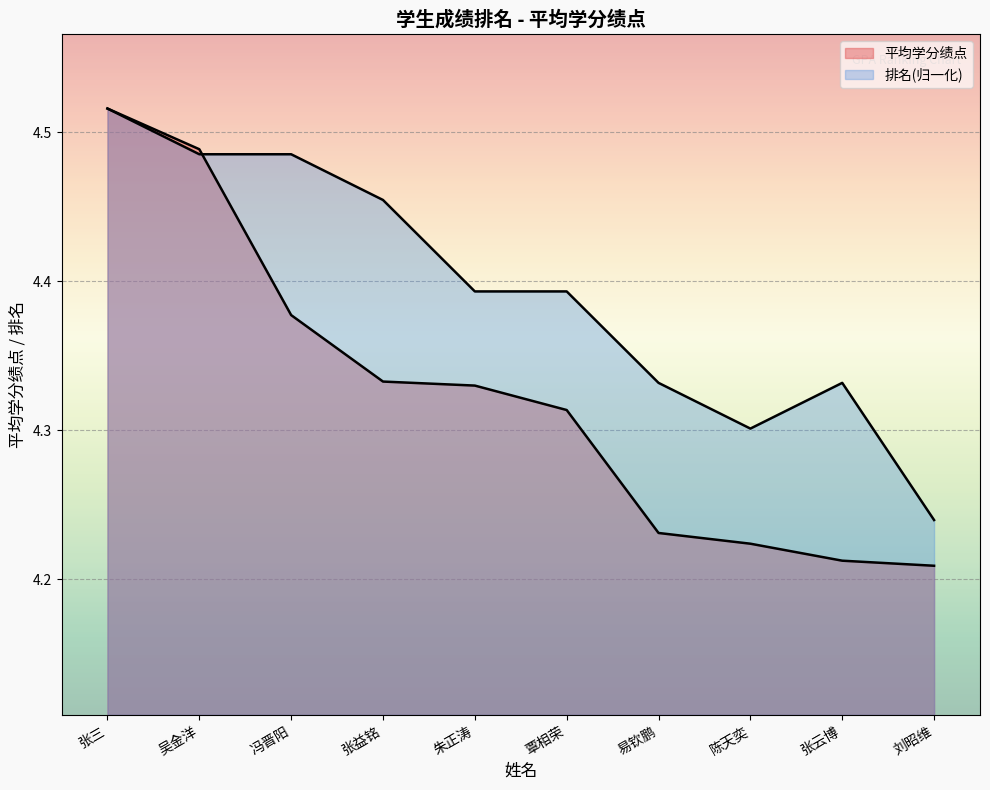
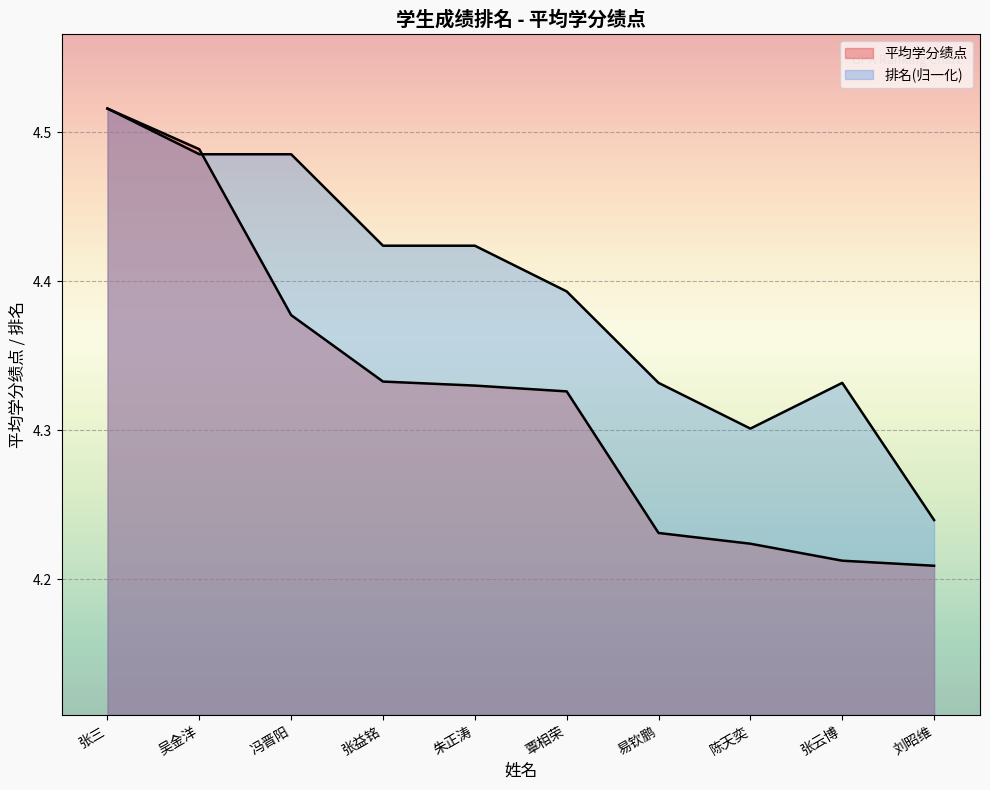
  {
    "平均学分绩点": {
      "吴金洋": 4.489,
      "冯晋阳": 4.377,
      "张益铭": 4.333,
      "朱正涛": 4.330,
-     "覃相荣": 4.314,
+     "覃相荣": 4.326,
      "易钦鹏": 4.231,
      "陈天奕": 4.224,
      "张云博": 4.213,
      "刘昭维": 4.209
    },
    "排名(归一化)": {
      "吴金洋": 4.485,
      "冯晋阳": 4.485,
-     "张益铭": 4.455,
-     "朱正涛": 4.393,
+     "张益铭": 4.424,
+     "朱正涛": 4.424,
      "覃相荣": 4.393,
      "易钦鹏": 4.332,
      "陈天奕": 4.301,
      "张云博": 4.332,
      "刘昭维": 4.240
    }
  }
